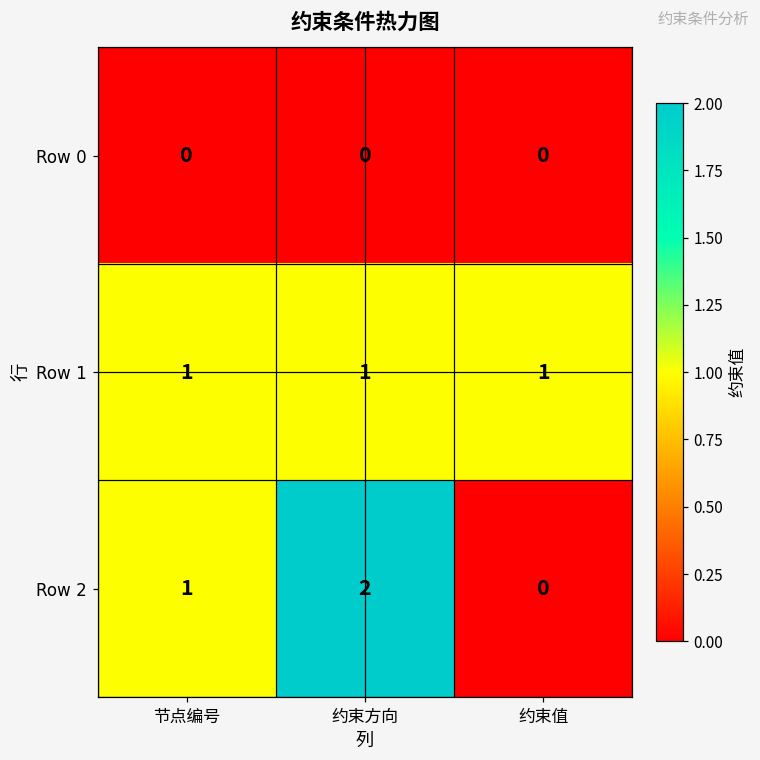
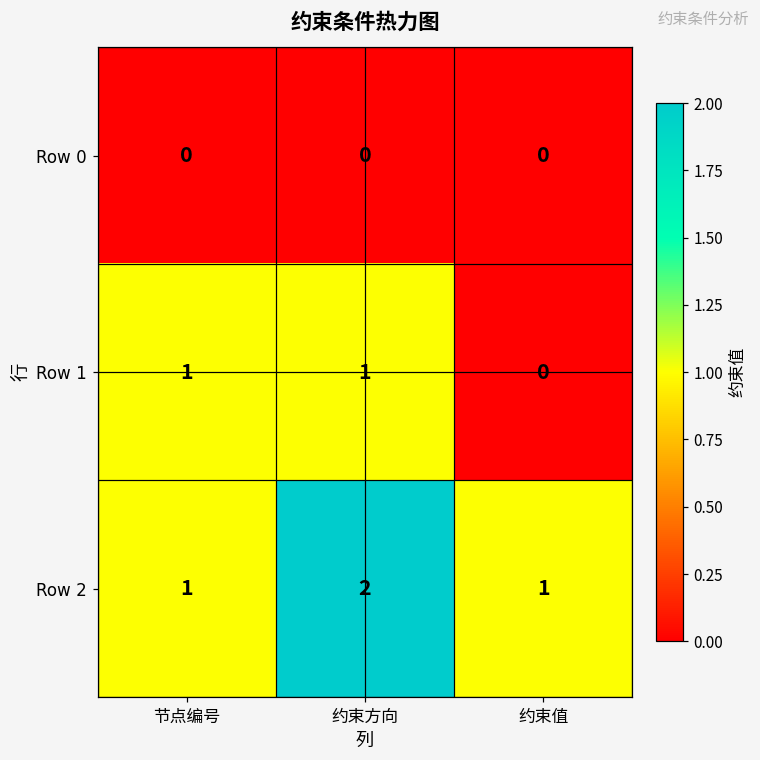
  {
    "Row 0": {
      "节点编号": 0,
      "约束方向": 0,
      "约束值": 0
    },
    "Row 1": {
      "节点编号": 1,
      "约束方向": 1,
-     "约束值": 1
+     "约束值": 0
    },
    "Row 2": {
      "节点编号": 1,
      "约束方向": 2,
-     "约束值": 0
+     "约束值": 1
    }
  }
